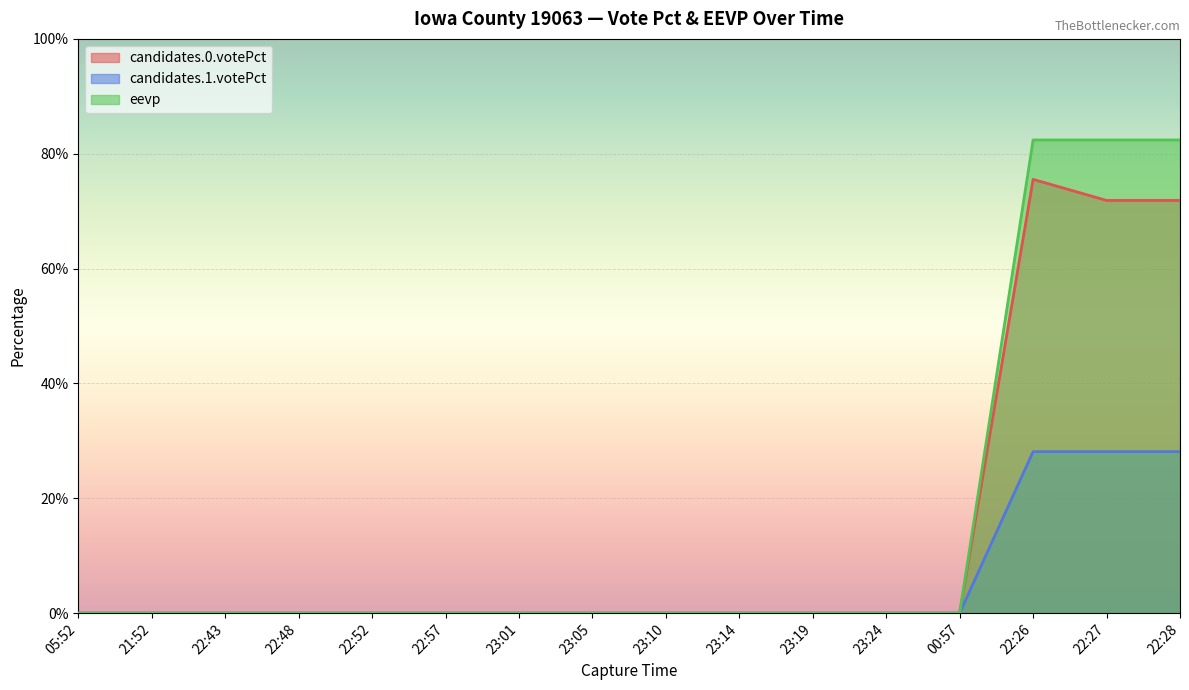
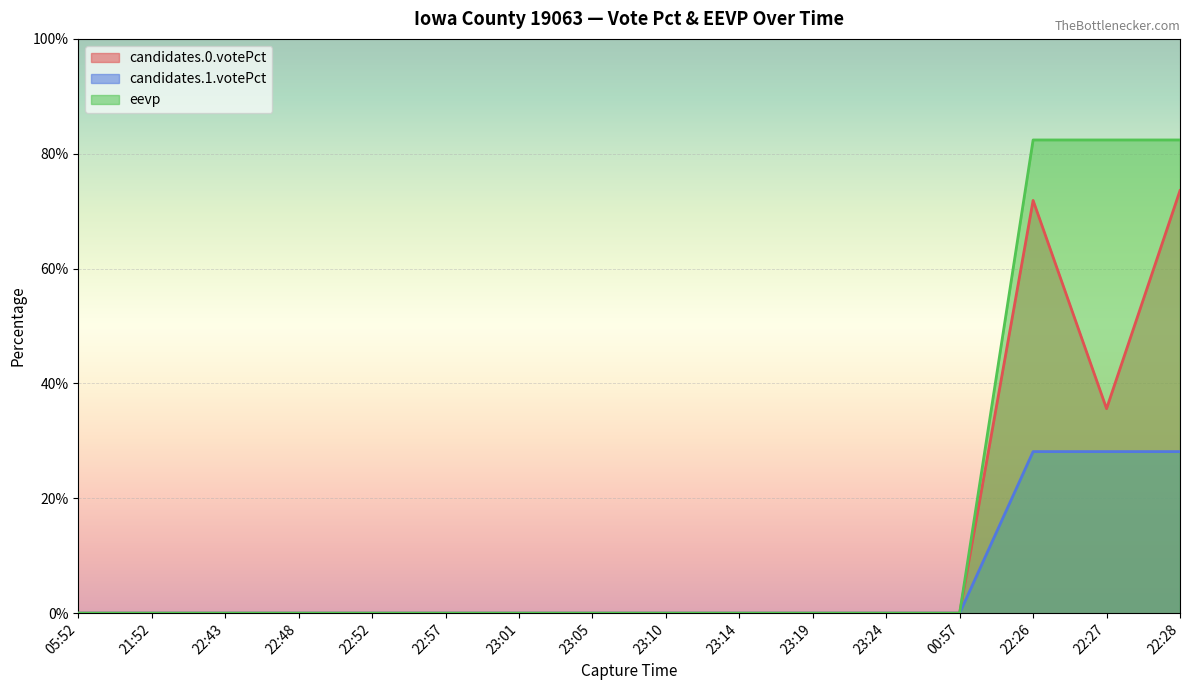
  {
    "candidates.0.votePct": {
-     "22:26": "76%",
-     "22:27": "72%",
-     "22:28": "72%"
+     "22:26": "72%",
+     "22:27": "36%",
+     "22:28": "74%"
    },
    "candidates.1.votePct": {
      "22:26": "28%",
      "22:27": "28%",
      "22:28": "28%"
    },
    "eevp": {
      "22:26": "82%",
      "22:27": "82%",
      "22:28": "82%"
    }
  }
